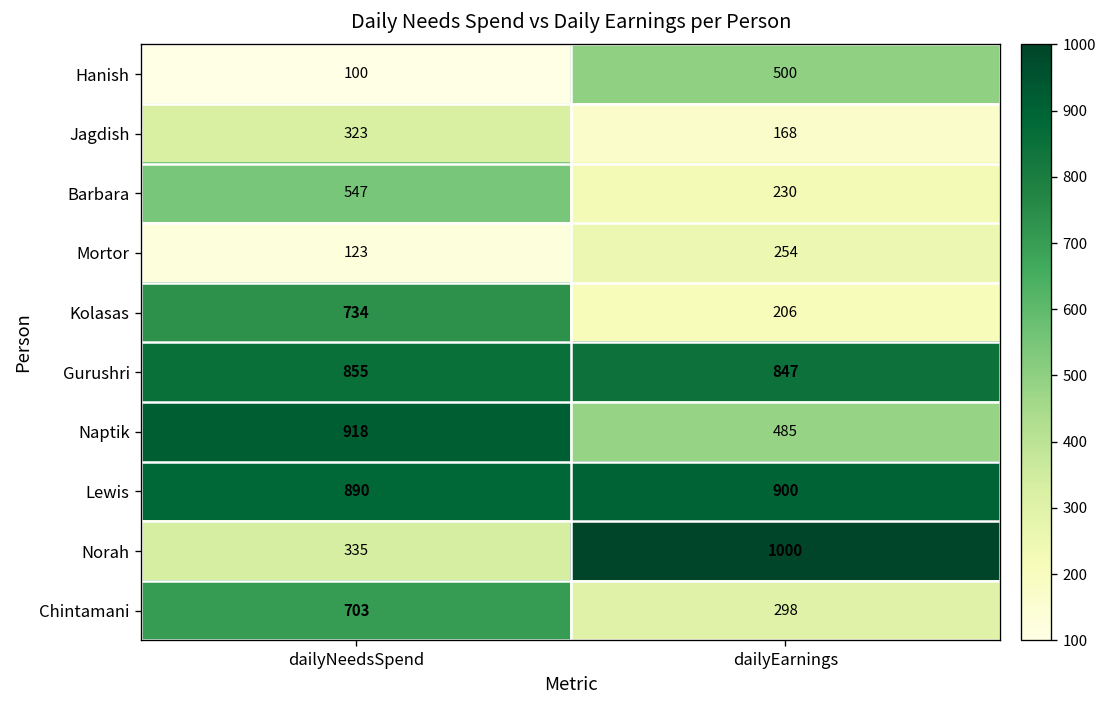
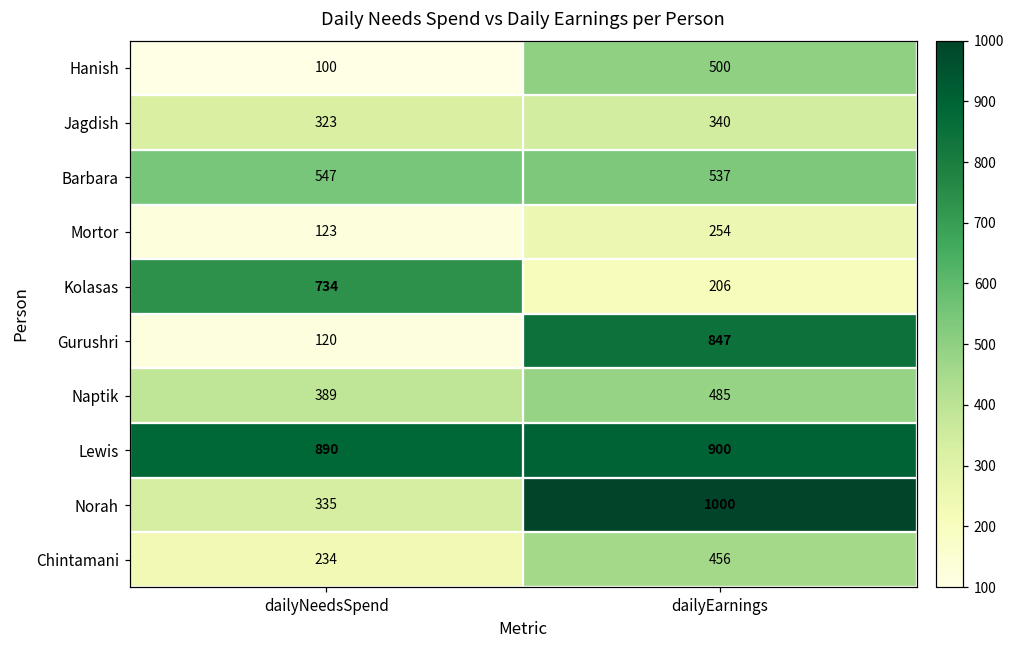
  {
    "Hanish": {
      "dailyNeedsSpend": 100,
      "dailyEarnings": 500
    },
    "Jagdish": {
      "dailyNeedsSpend": 323,
-     "dailyEarnings": 168
+     "dailyEarnings": 340
    },
    "Barbara": {
      "dailyNeedsSpend": 547,
-     "dailyEarnings": 230
+     "dailyEarnings": 537
    },
    "Mortor": {
      "dailyNeedsSpend": 123,
      "dailyEarnings": 254
    },
    "Kolasas": {
      "dailyNeedsSpend": 734,
      "dailyEarnings": 206
    },
    "Gurushri": {
-     "dailyNeedsSpend": 855,
+     "dailyNeedsSpend": 120,
      "dailyEarnings": 847
    },
    "Naptik": {
-     "dailyNeedsSpend": 918,
+     "dailyNeedsSpend": 389,
      "dailyEarnings": 485
    },
    "Lewis": {
      "dailyNeedsSpend": 890,
      "dailyEarnings": 900
    },
    "Norah": {
      "dailyNeedsSpend": 335,
      "dailyEarnings": 1000
    },
    "Chintamani": {
-     "dailyNeedsSpend": 703,
-     "dailyEarnings": 298
+     "dailyNeedsSpend": 234,
+     "dailyEarnings": 456
    }
  }
